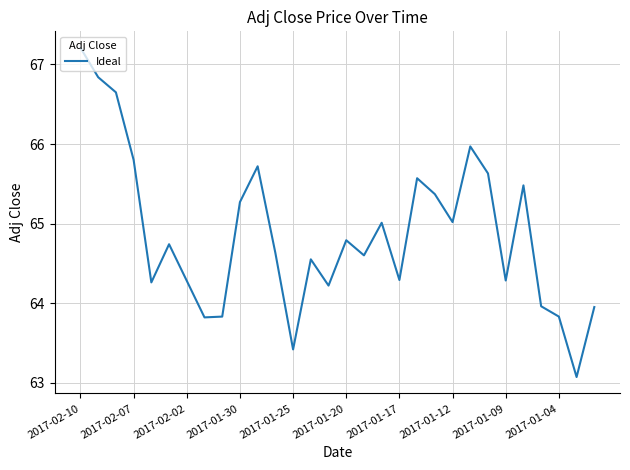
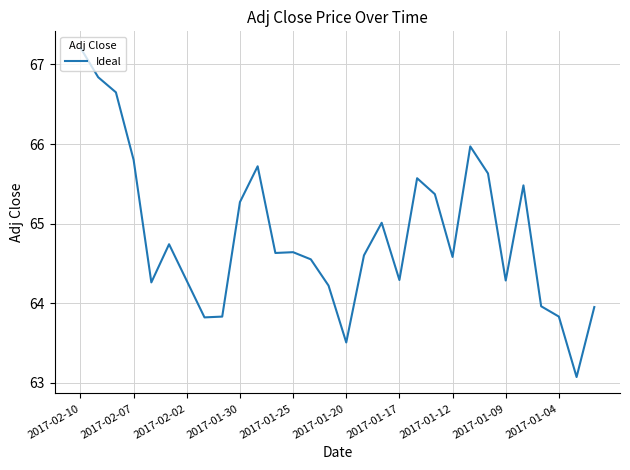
  {
    "2017-02-07": 65.8,
    "2017-02-02": 64.3,
    "2017-01-30": 65.3,
-   "2017-01-25": 63.4,
-   "2017-01-20": 64.8,
+   "2017-01-25": 64.6,
+   "2017-01-20": 63.5,
    "2017-01-17": 64.3,
-   "2017-01-12": 65.0,
+   "2017-01-12": 64.6,
    "2017-01-09": 64.3,
    "2017-01-04": 63.8
  }
